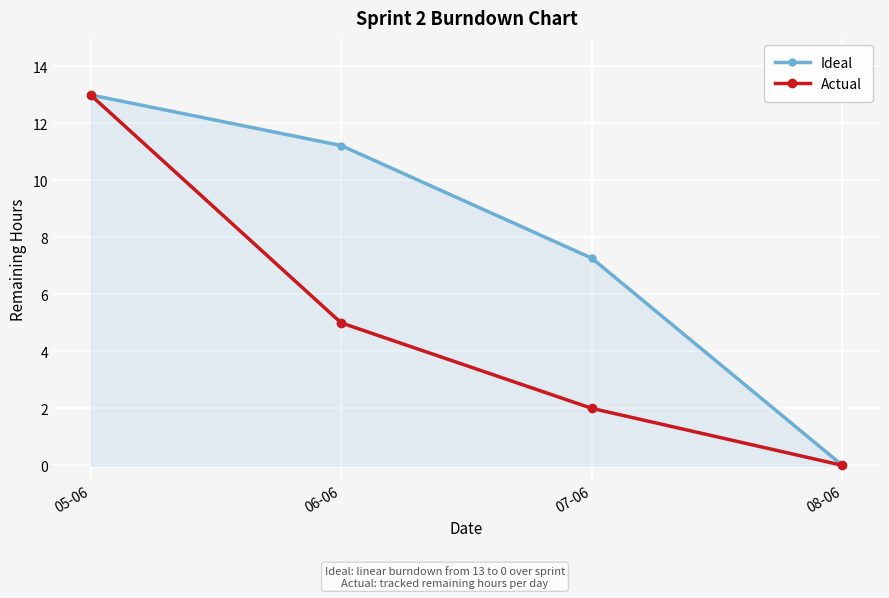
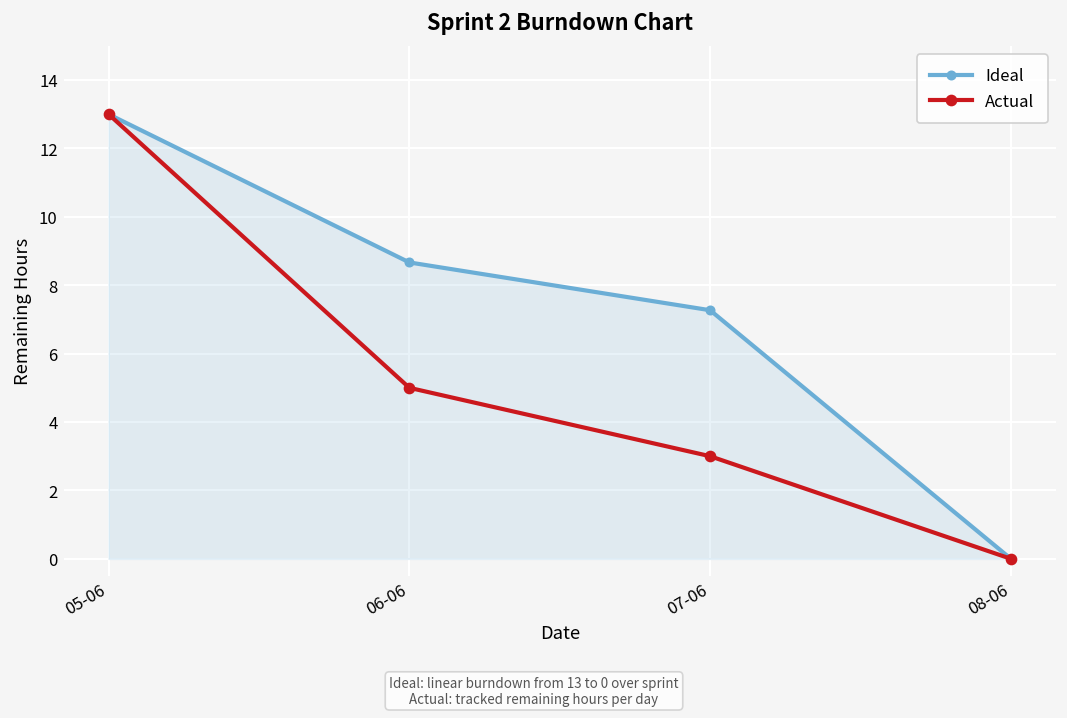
  {
    "Ideal": {
-     "06-06": 11.2,
+     "06-06": 8.7,
      "07-06": 7.3
    },
    "Actual": {
      "06-06": 5,
-     "07-06": 2
+     "07-06": 3
    }
  }
